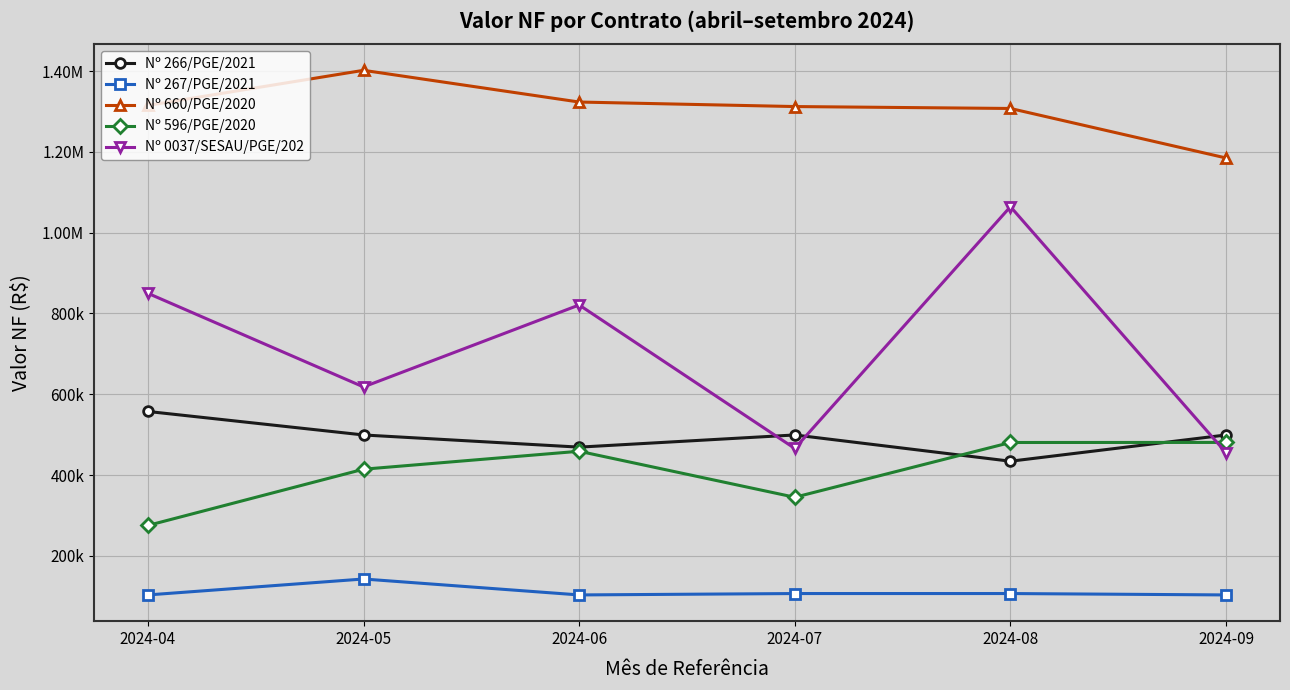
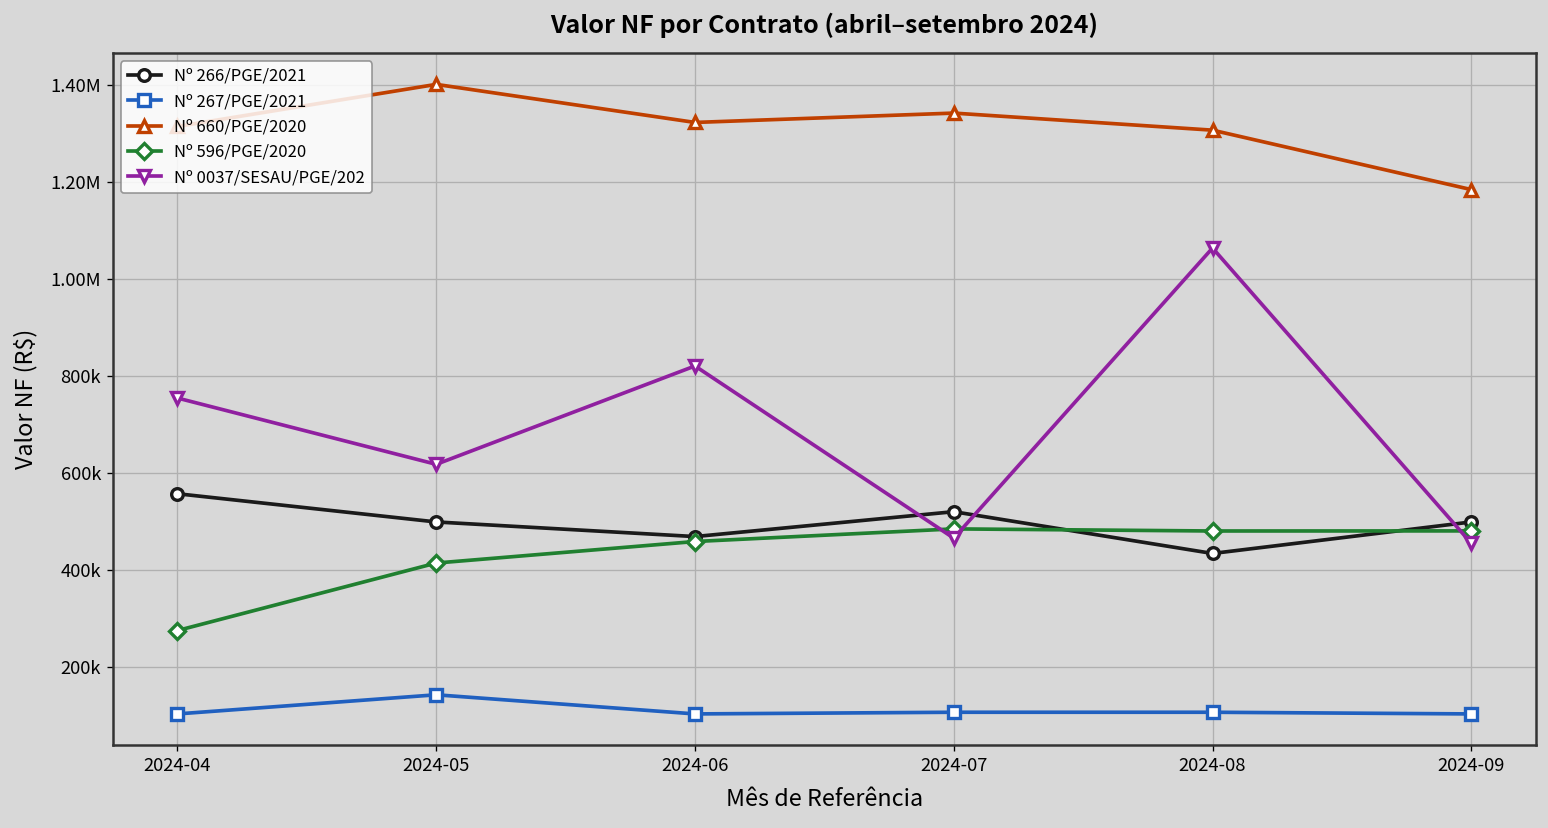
  {
    "Nº 266/PGE/2021": {
      "2024-04": 560000,
      "2024-05": 500000,
      "2024-06": 470000,
-     "2024-07": 500000,
+     "2024-07": 520000,
      "2024-08": 430000,
      "2024-09": 500000
    },
    "Nº 267/PGE/2021": {
      "2024-04": 100000,
      "2024-05": 140000,
      "2024-06": 100000,
      "2024-07": 110000,
      "2024-08": 110000,
      "2024-09": 100000
    },
    "Nº 660/PGE/2020": {
      "2024-05": 1400000,
      "2024-06": 1320000,
-     "2024-07": 1310000,
+     "2024-07": 1340000,
      "2024-08": 1310000,
      "2024-09": 1180000
    },
    "Nº 596/PGE/2020": {
      "2024-04": 280000,
      "2024-05": 410000,
      "2024-06": 460000,
-     "2024-07": 350000,
+     "2024-07": 480000,
      "2024-08": 480000,
      "2024-09": 480000
    },
    "Nº 0037/SESAU/PGE/202": {
-     "2024-04": 850000,
+     "2024-04": 750000,
      "2024-05": 620000,
      "2024-06": 820000,
      "2024-07": 470000,
      "2024-08": 1060000,
      "2024-09": 460000
    }
  }
